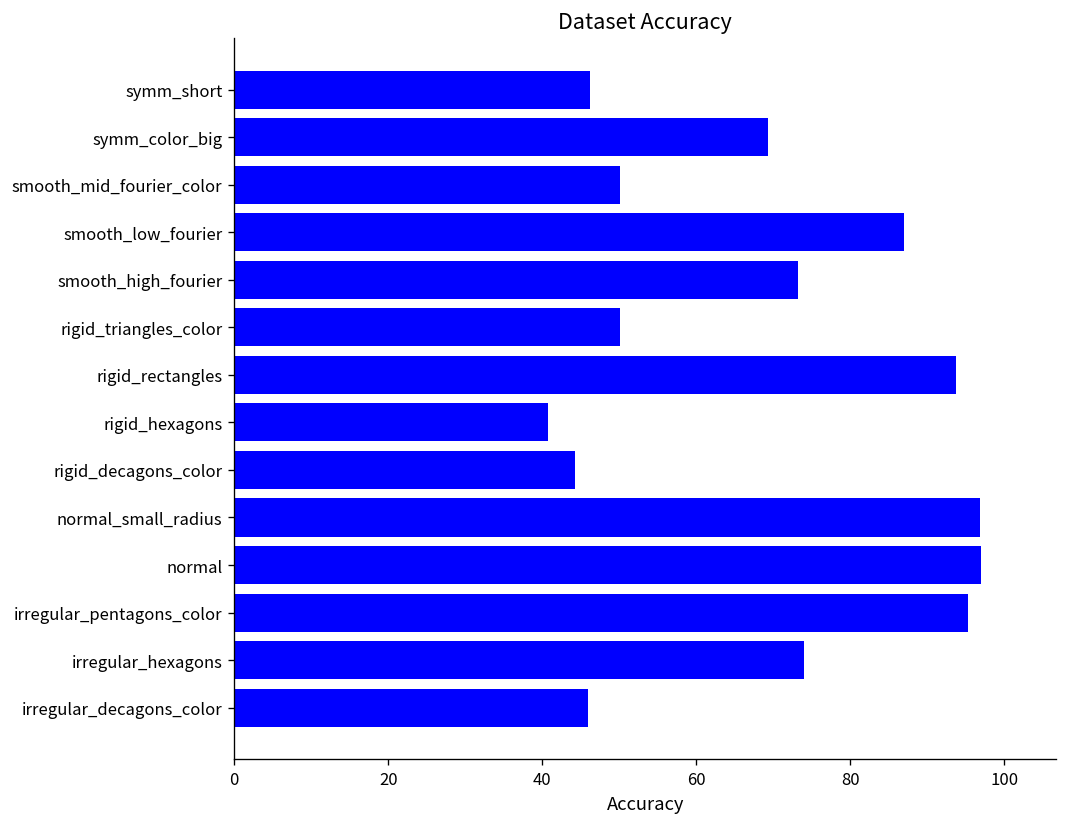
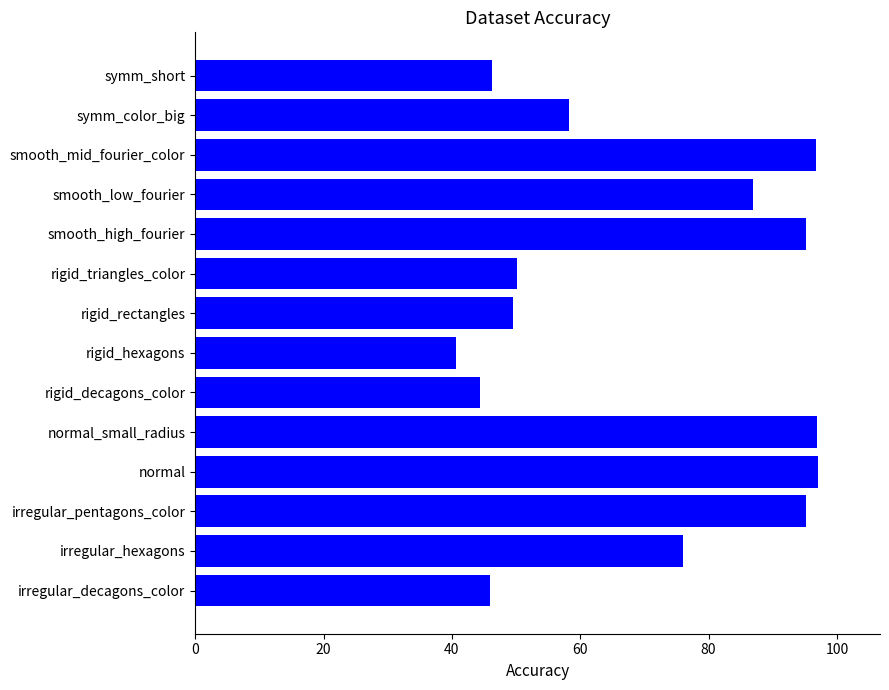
  {
    "symm_short": 46,
-   "symm_color_big": 69,
-   "smooth_mid_fourier_color": 50,
+   "symm_color_big": 58,
+   "smooth_mid_fourier_color": 97,
    "smooth_low_fourier": 87,
-   "smooth_high_fourier": 73,
+   "smooth_high_fourier": 95,
    "rigid_triangles_color": 50,
-   "rigid_rectangles": 94,
+   "rigid_rectangles": 50,
    "rigid_hexagons": 41,
    "rigid_decagons_color": 44,
    "normal_small_radius": 97,
    "normal": 97,
    "irregular_pentagons_color": 95,
-   "irregular_hexagons": 74,
+   "irregular_hexagons": 76,
    "irregular_decagons_color": 46
  }
